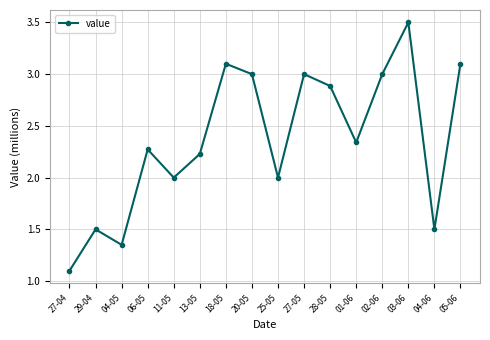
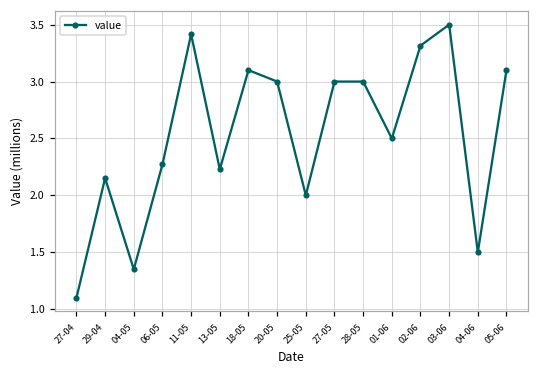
  {
    "27-04": 1.10,
-   "29-04": 1.50,
+   "29-04": 2.15,
    "04-05": 1.35,
    "06-05": 2.27,
-   "11-05": 2.00,
+   "11-05": 3.42,
    "13-05": 2.23,
    "18-05": 3.10,
    "20-05": 3.00,
    "25-05": 2.00,
    "27-05": 3.00,
-   "28-05": 2.89,
-   "01-06": 2.34,
-   "02-06": 3.00,
+   "28-05": 3.00,
+   "01-06": 2.50,
+   "02-06": 3.32,
    "03-06": 3.50,
    "04-06": 1.50,
    "05-06": 3.10
  }
